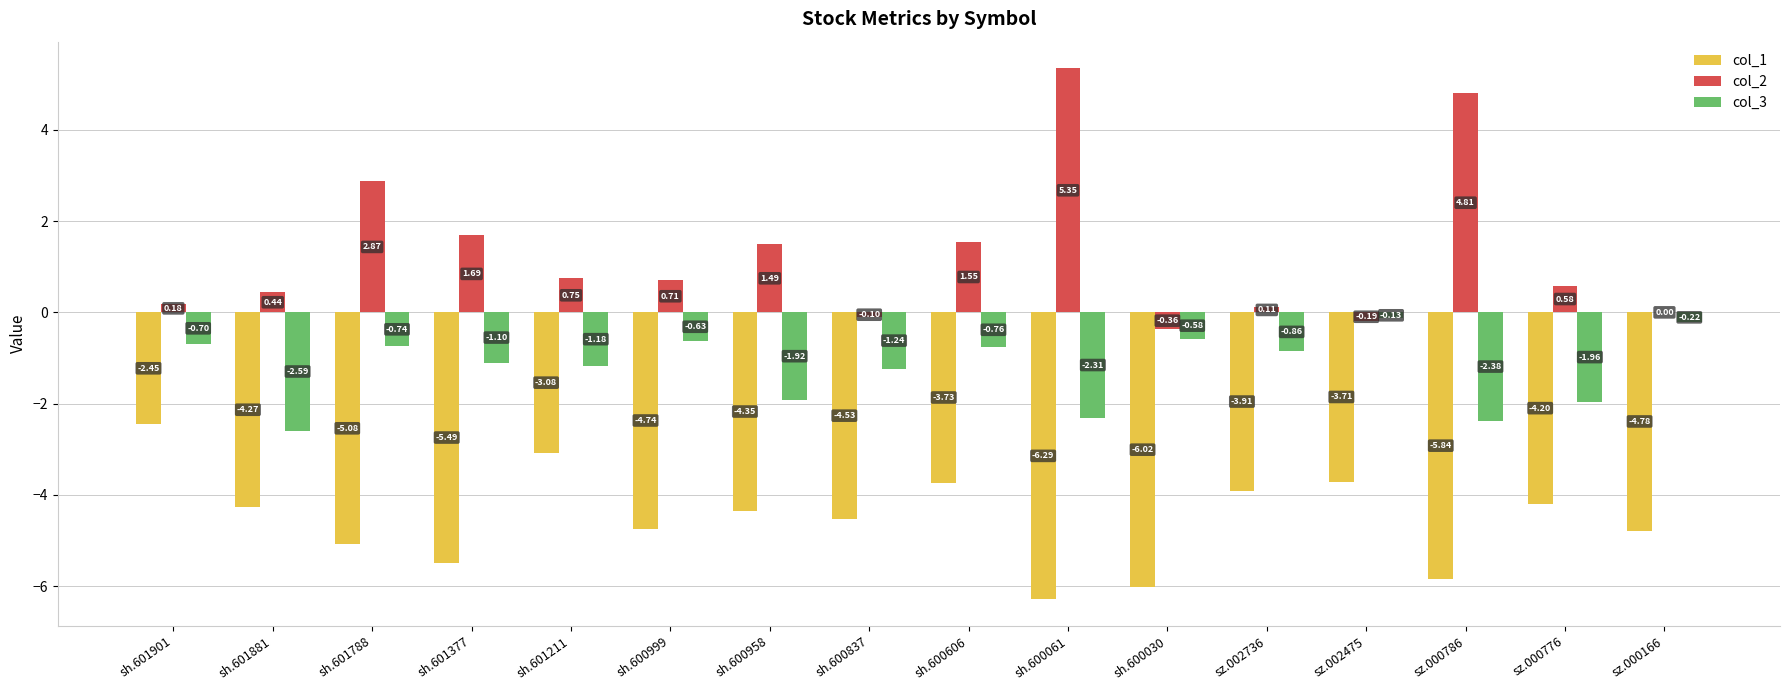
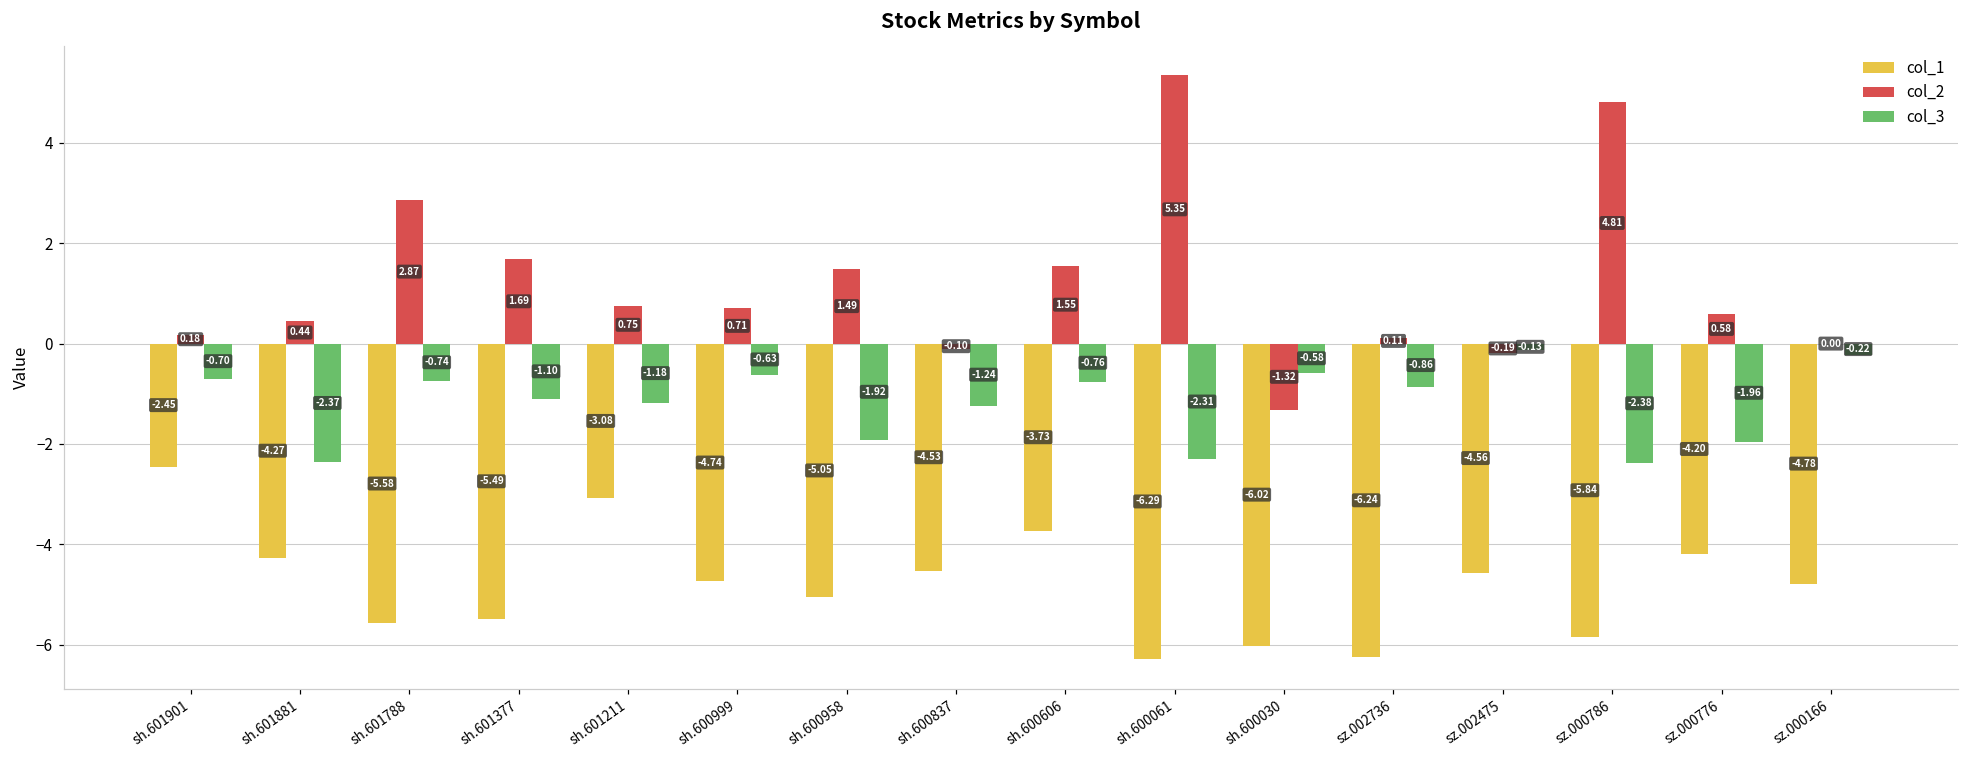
  {
    "col_1": {
-     "sh.601788": -5.08,
-     "sh.600958": -4.35,
-     "sz.002736": -3.91,
-     "sz.002475": -3.71
+     "sh.601788": -5.58,
+     "sh.600958": -5.05,
+     "sz.002736": -6.24,
+     "sz.002475": -4.56
    },
    "col_2": {
-     "sh.600030": -0.36
+     "sh.600030": -1.32
    },
    "col_3": {
-     "sh.601881": -2.59
+     "sh.601881": -2.37
    }
  }
